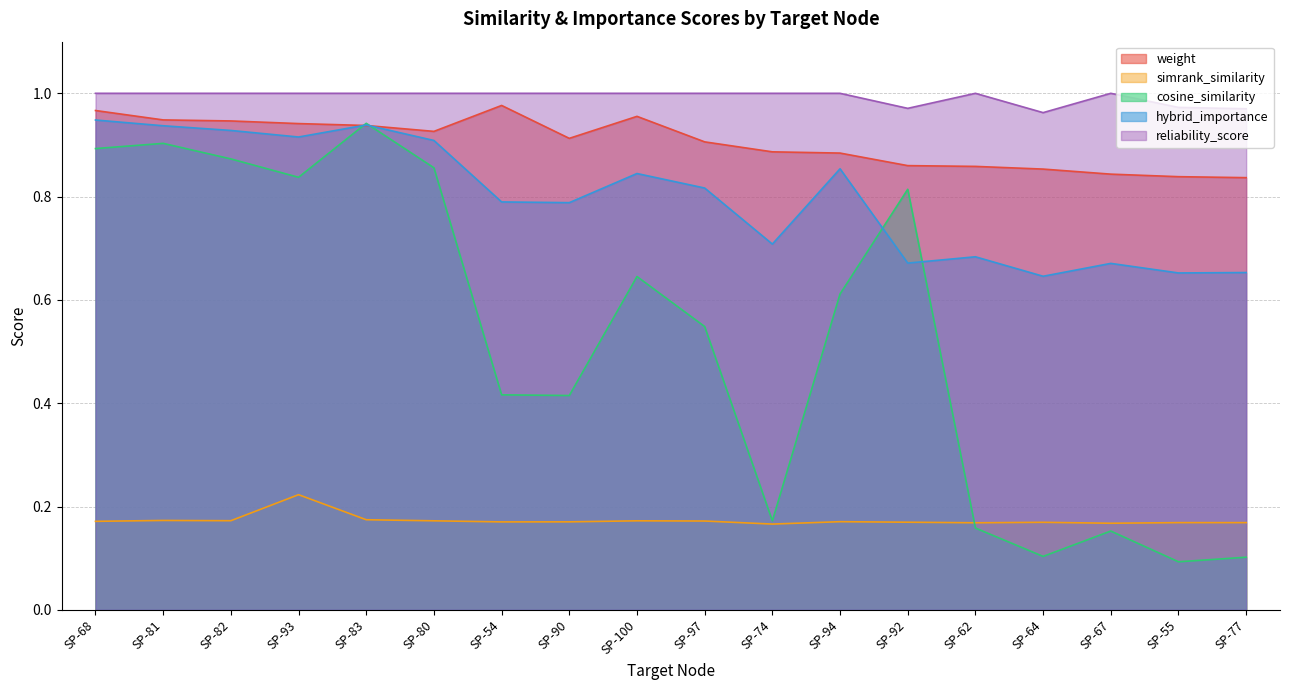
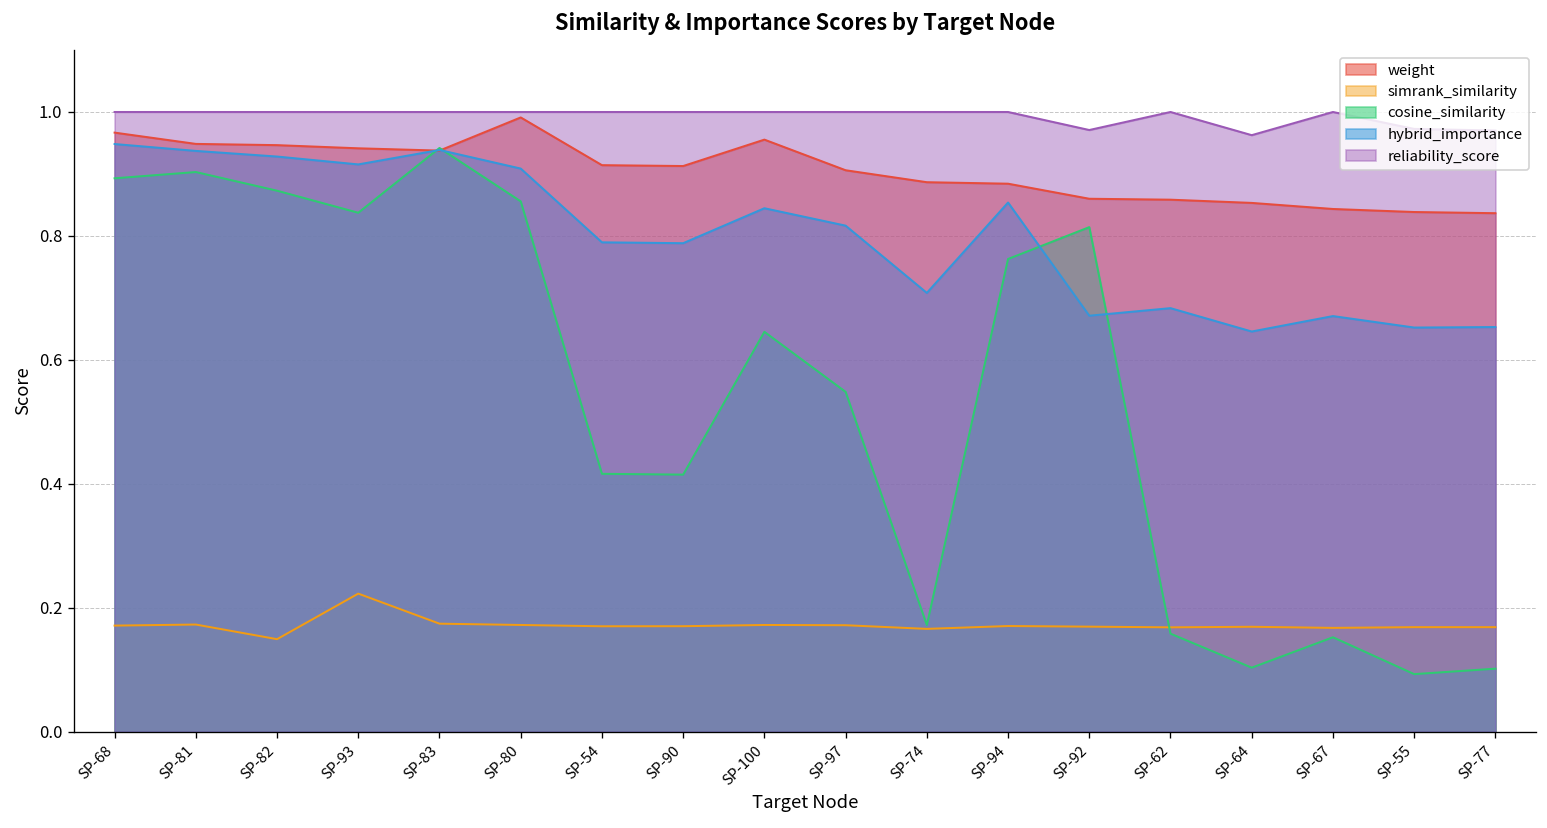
  {
    "weight": {
      "SP-68": 0.97,
      "SP-81": 0.95,
      "SP-82": 0.95,
      "SP-93": 0.94,
-     "SP-80": 0.93,
-     "SP-54": 0.98,
+     "SP-80": 0.99,
+     "SP-54": 0.91,
      "SP-90": 0.91,
      "SP-100": 0.96,
      "SP-97": 0.91,
      "SP-74": 0.89,
      "SP-94": 0.88,
      "SP-92": 0.86,
      "SP-62": 0.86,
      "SP-64": 0.85,
      "SP-67": 0.84,
      "SP-55": 0.84,
      "SP-77": 0.84
    },
    "simrank_similarity": {
      "SP-68": 0.17,
      "SP-81": 0.17,
-     "SP-82": 0.17,
+     "SP-82": 0.15,
      "SP-93": 0.22,
      "SP-83": 0.17,
      "SP-80": 0.17,
      "SP-54": 0.17,
      "SP-90": 0.17,
      "SP-100": 0.17,
      "SP-97": 0.17,
      "SP-74": 0.17,
      "SP-94": 0.17,
      "SP-92": 0.17,
      "SP-62": 0.17,
      "SP-64": 0.17,
      "SP-67": 0.17,
      "SP-55": 0.17,
      "SP-77": 0.17
    },
    "cosine_similarity": {
      "SP-68": 0.89,
      "SP-81": 0.90,
      "SP-82": 0.87,
      "SP-93": 0.84,
      "SP-80": 0.86,
      "SP-54": 0.42,
      "SP-90": 0.41,
      "SP-100": 0.65,
      "SP-97": 0.55,
      "SP-74": 0.17,
-     "SP-94": 0.61,
+     "SP-94": 0.76,
      "SP-92": 0.81,
      "SP-62": 0.16,
      "SP-64": 0.10,
      "SP-67": 0.15,
      "SP-55": 0.09,
      "SP-77": 0.10
    },
    "hybrid_importance": {
      "SP-68": 0.95,
      "SP-81": 0.94,
      "SP-82": 0.93,
      "SP-93": 0.92,
      "SP-80": 0.91,
      "SP-54": 0.79,
      "SP-90": 0.79,
      "SP-100": 0.84,
      "SP-97": 0.82,
      "SP-74": 0.71,
      "SP-94": 0.85,
      "SP-92": 0.67,
      "SP-62": 0.68,
      "SP-64": 0.65,
      "SP-67": 0.67,
      "SP-55": 0.65,
      "SP-77": 0.65
    },
    "reliability_score": {
      "SP-68": 1.00,
      "SP-81": 1.00,
      "SP-82": 1.00,
      "SP-93": 1.00,
      "SP-83": 1.00,
      "SP-80": 1.00,
      "SP-54": 1.00,
      "SP-90": 1.00,
      "SP-100": 1.00,
      "SP-97": 1.00,
      "SP-74": 1.00,
      "SP-94": 1.00,
      "SP-92": 0.97,
      "SP-62": 1.00,
      "SP-64": 0.96,
      "SP-67": 1.00
    }
  }
